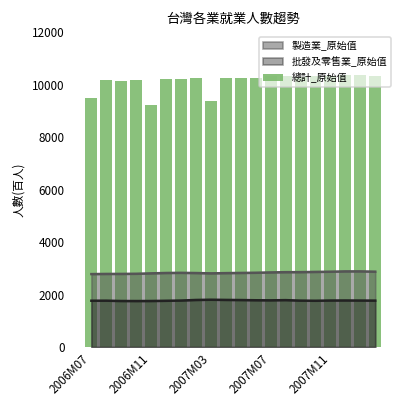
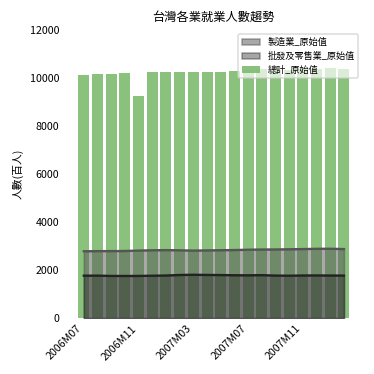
  {
    "總計_原始值": {
-     "2006M07": 9500,
+     "2006M07": 10100,
      "2006M11": 9200,
-     "2007M03": 9400
+     "2007M03": 10200
    }
  }
